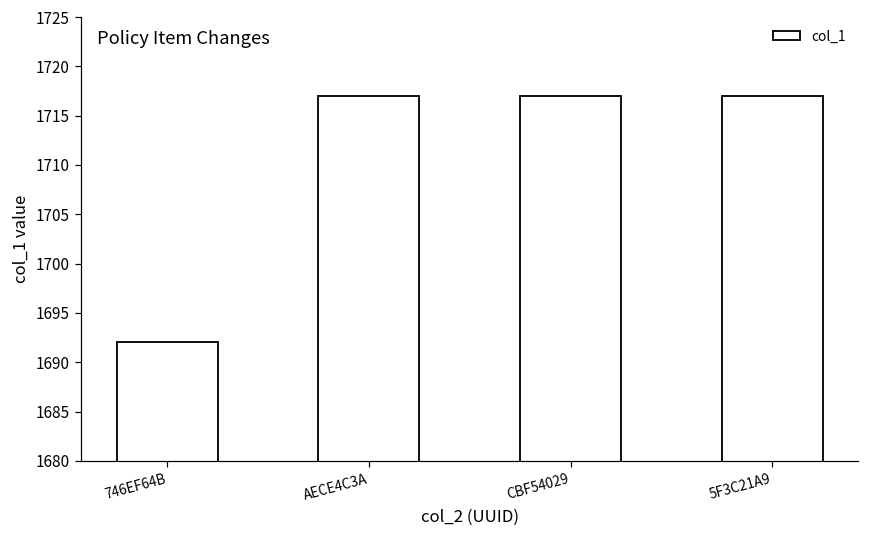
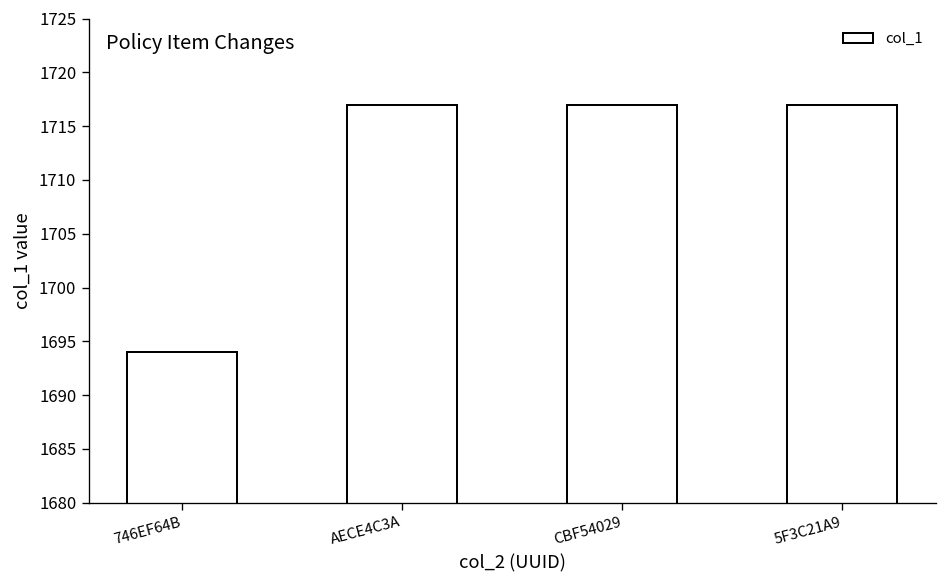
  {
-   "746EF64B": 1692,
+   "746EF64B": 1694,
    "AECE4C3A": 1717,
    "CBF54029": 1717,
    "5F3C21A9": 1717
  }
